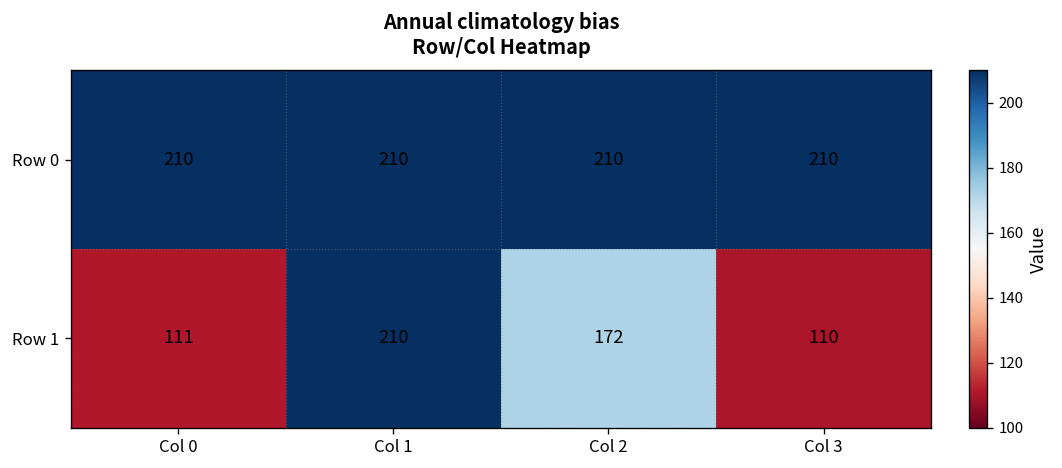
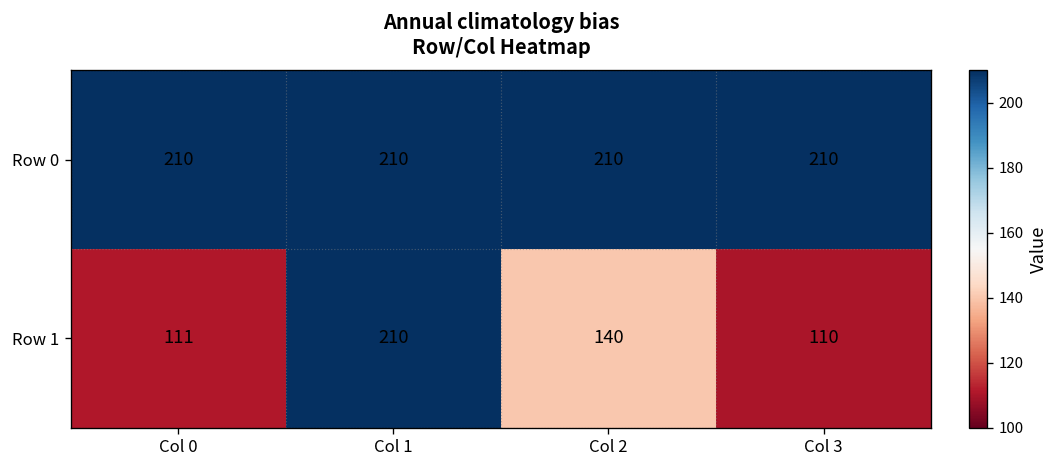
  {
    "Row 0": {
      "Col 0": 210,
      "Col 1": 210,
      "Col 2": 210,
      "Col 3": 210
    },
    "Row 1": {
      "Col 0": 111,
      "Col 1": 210,
-     "Col 2": 172,
+     "Col 2": 140,
      "Col 3": 110
    }
  }
